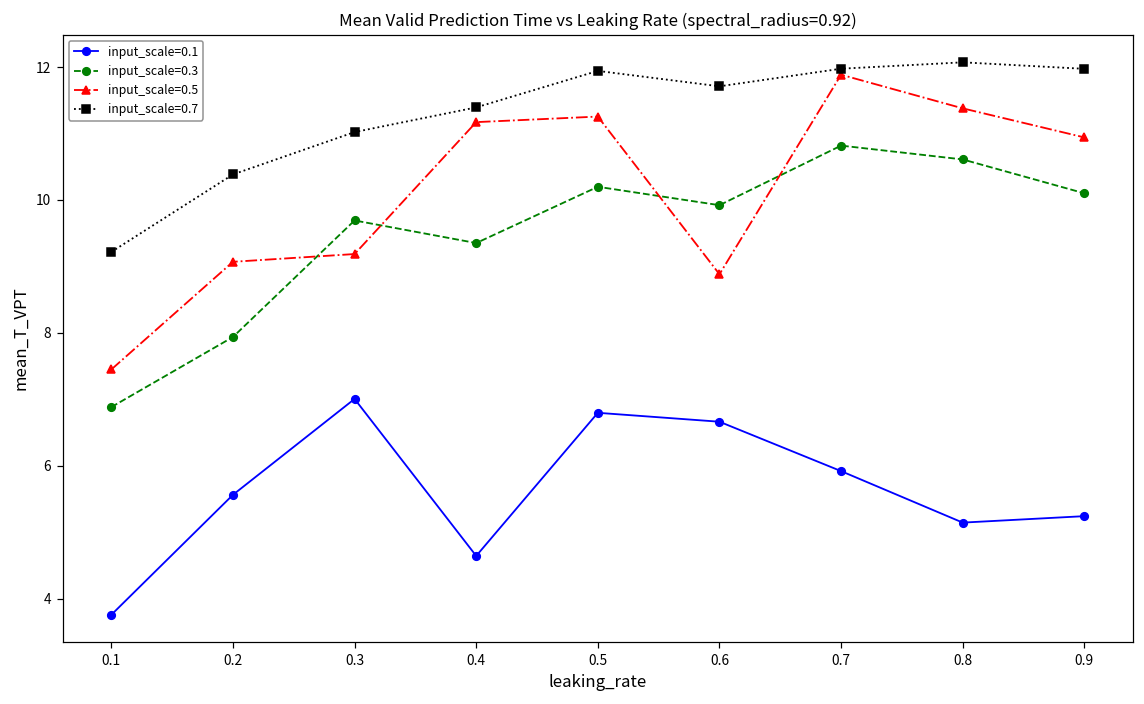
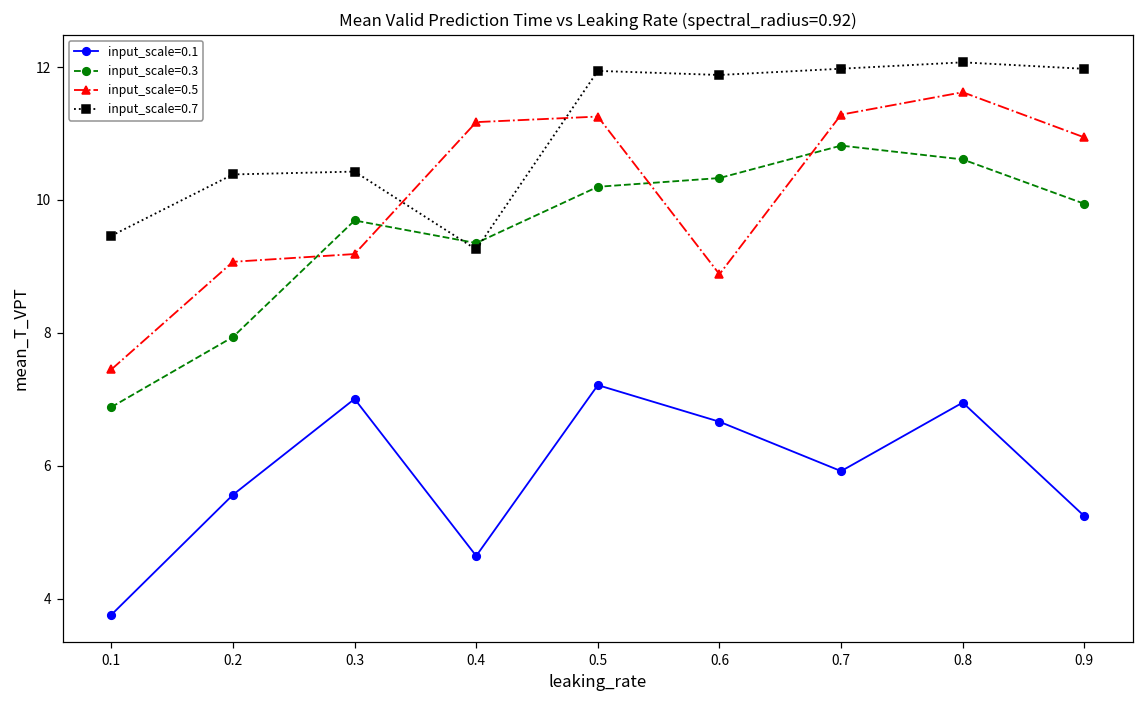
  {
    "input_scale=0.1": {
      "0.1": 3.8,
      "0.2": 5.6,
      "0.3": 7.0,
      "0.4": 4.6,
-     "0.5": 6.8,
+     "0.5": 7.2,
      "0.6": 6.7,
      "0.7": 5.9,
-     "0.8": 5.1,
+     "0.8": 7.0,
      "0.9": 5.2
    },
    "input_scale=0.3": {
      "0.1": 6.9,
      "0.2": 7.9,
      "0.3": 9.7,
      "0.4": 9.4,
      "0.5": 10.2,
-     "0.6": 9.9,
+     "0.6": 10.3,
      "0.7": 10.8,
      "0.8": 10.6,
-     "0.9": 10.1
+     "0.9": 9.9
    },
    "input_scale=0.5": {
      "0.1": 7.5,
      "0.2": 9.1,
      "0.3": 9.2,
      "0.4": 11.2,
      "0.5": 11.3,
      "0.6": 8.9,
-     "0.7": 11.9,
-     "0.8": 11.4,
+     "0.7": 11.3,
+     "0.8": 11.6,
      "0.9": 10.9
    },
    "input_scale=0.7": {
-     "0.1": 9.2,
+     "0.1": 9.5,
      "0.2": 10.4,
-     "0.3": 11.0,
-     "0.4": 11.4,
+     "0.3": 10.4,
+     "0.4": 9.3,
      "0.5": 11.9,
-     "0.6": 11.7,
+     "0.6": 11.9,
      "0.7": 12.0,
      "0.8": 12.1,
      "0.9": 12.0
    }
  }
